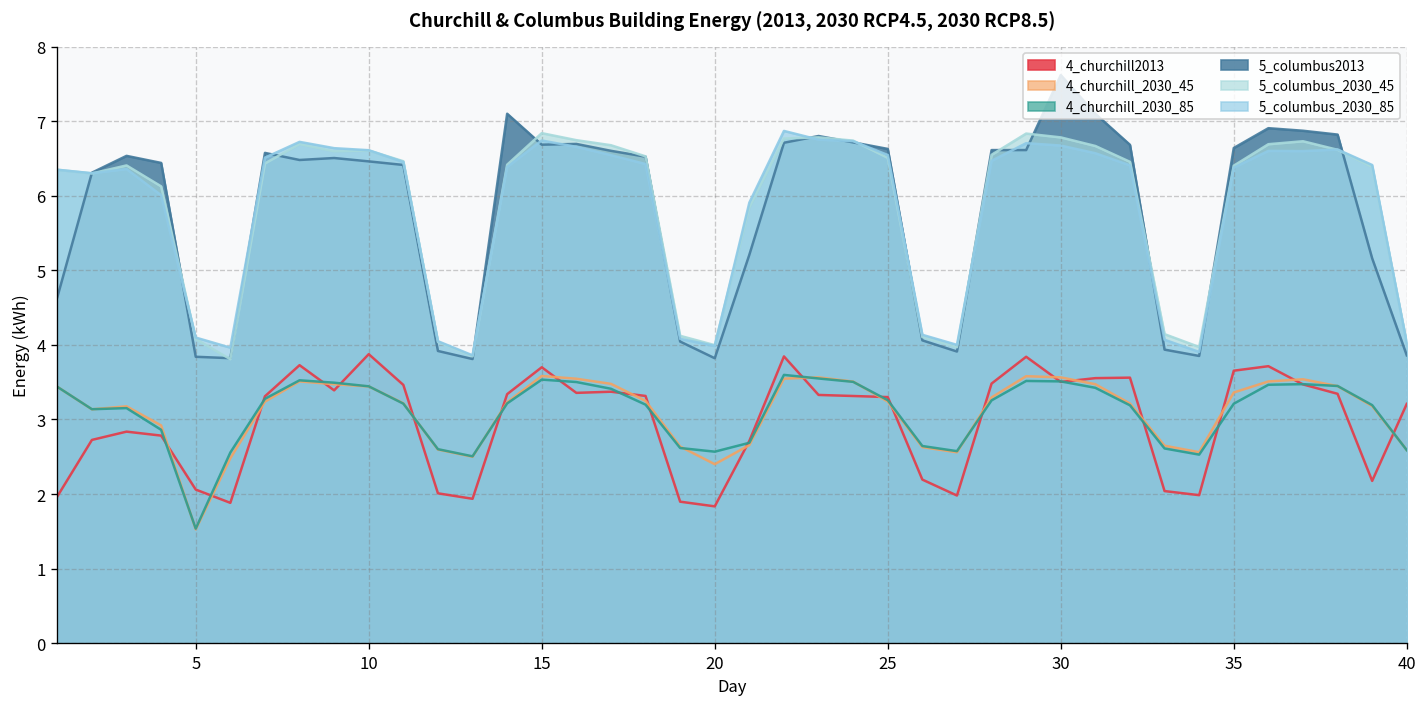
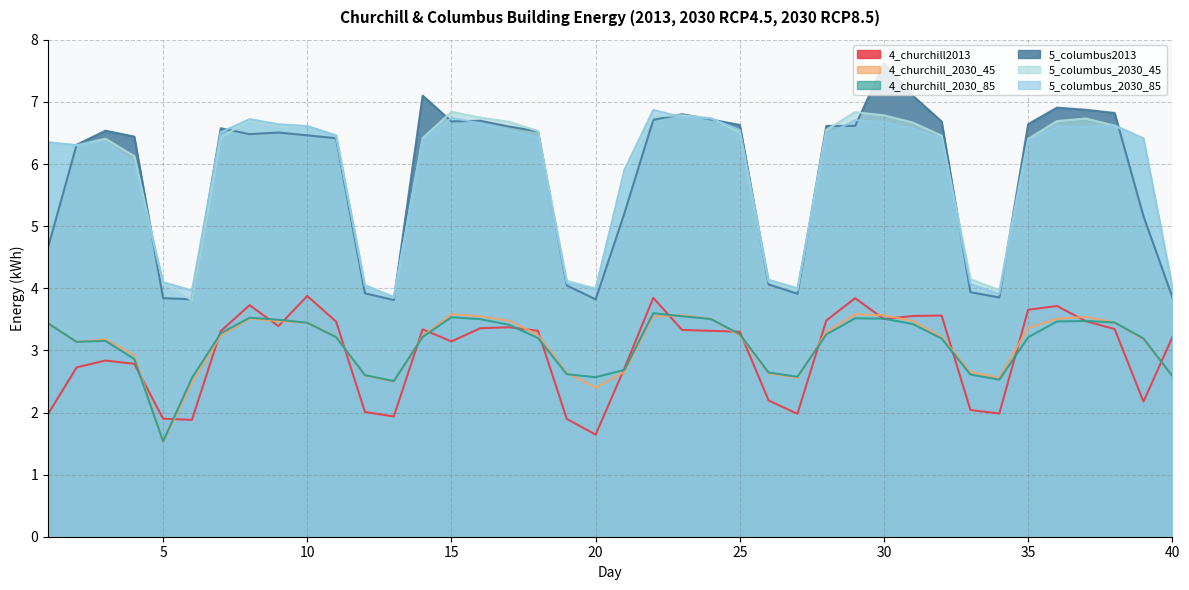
  {
    "4_churchill2013": {
-     "5": 2.1,
+     "5": 1.9,
      "10": 3.9,
-     "15": 3.7,
-     "20": 1.8,
+     "15": 3.1,
+     "20": 1.6,
      "25": 3.3,
      "35": 3.7,
      "40": 3.2
    },
    "4_churchill_2030_45": {
      "15": 3.6,
      "20": 2.4,
      "30": 3.6,
      "35": 3.4
    }
  }
